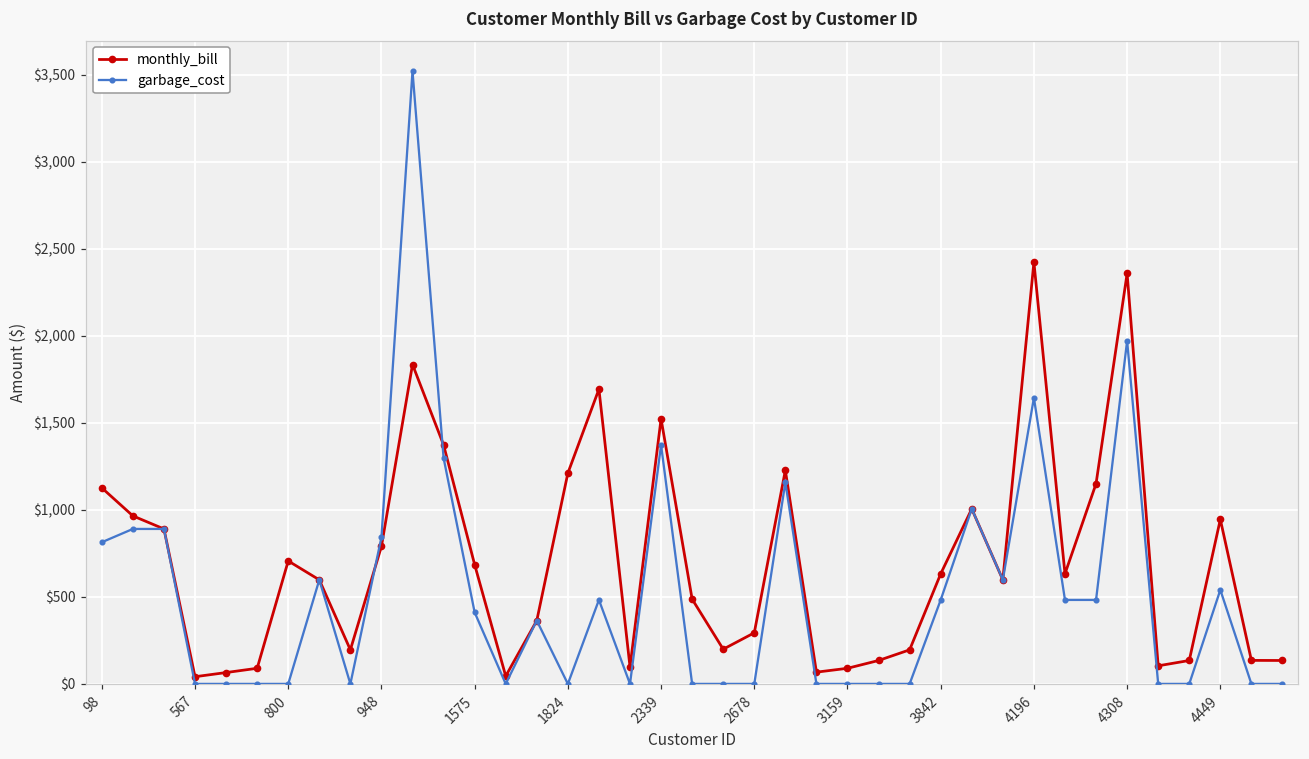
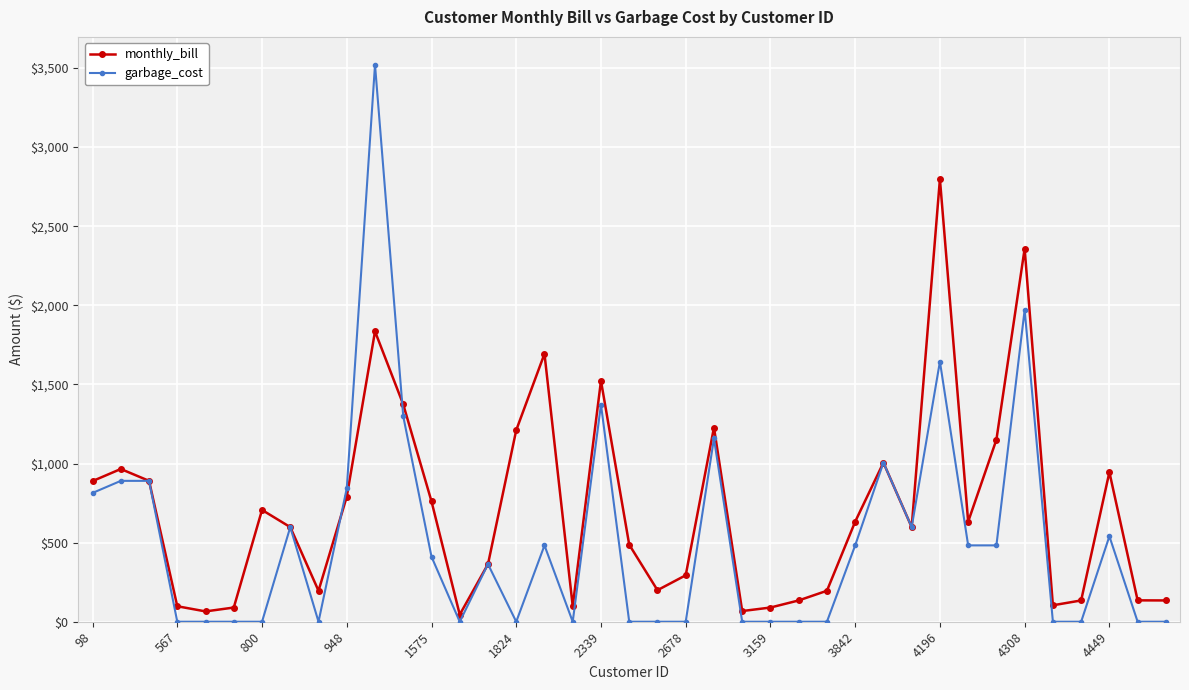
  {
    "monthly_bill": {
-     "98": "$1,130",
-     "567": "$40",
+     "98": "$890",
+     "567": "$100",
      "800": "$710",
      "948": "$790",
-     "1575": "$690",
+     "1575": "$760",
      "1824": "$1,210",
      "2339": "$1,520",
      "2678": "$290",
      "3159": "$90",
      "3842": "$630",
-     "4196": "$2,420",
+     "4196": "$2,800",
      "4308": "$2,360",
      "4449": "$950"
    },
    "garbage_cost": {
      "98": "$810",
      "567": "$0",
      "800": "$0",
      "948": "$840",
      "1575": "$410",
      "1824": "$0",
      "2339": "$1,370",
      "2678": "$0",
      "3159": "$0",
      "3842": "$480",
      "4196": "$1,640",
      "4308": "$1,970",
      "4449": "$540"
    }
  }
